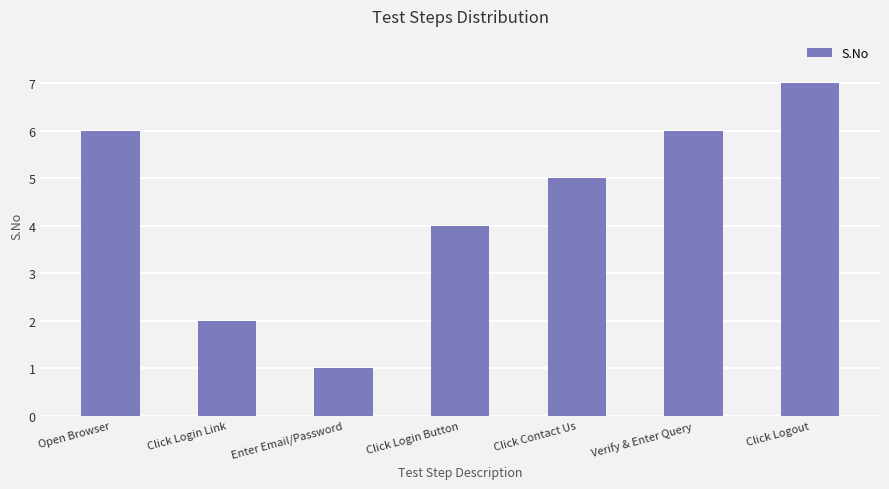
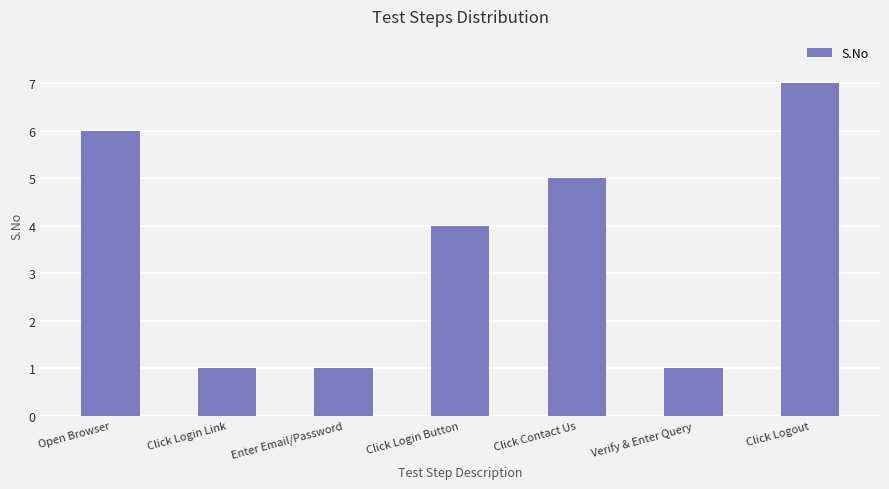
  {
    "Open Browser": 6,
-   "Click Login Link": 2,
+   "Click Login Link": 1,
    "Enter Email/Password": 1,
    "Click Login Button": 4,
    "Click Contact Us": 5,
-   "Verify & Enter Query": 6,
+   "Verify & Enter Query": 1,
    "Click Logout": 7
  }
